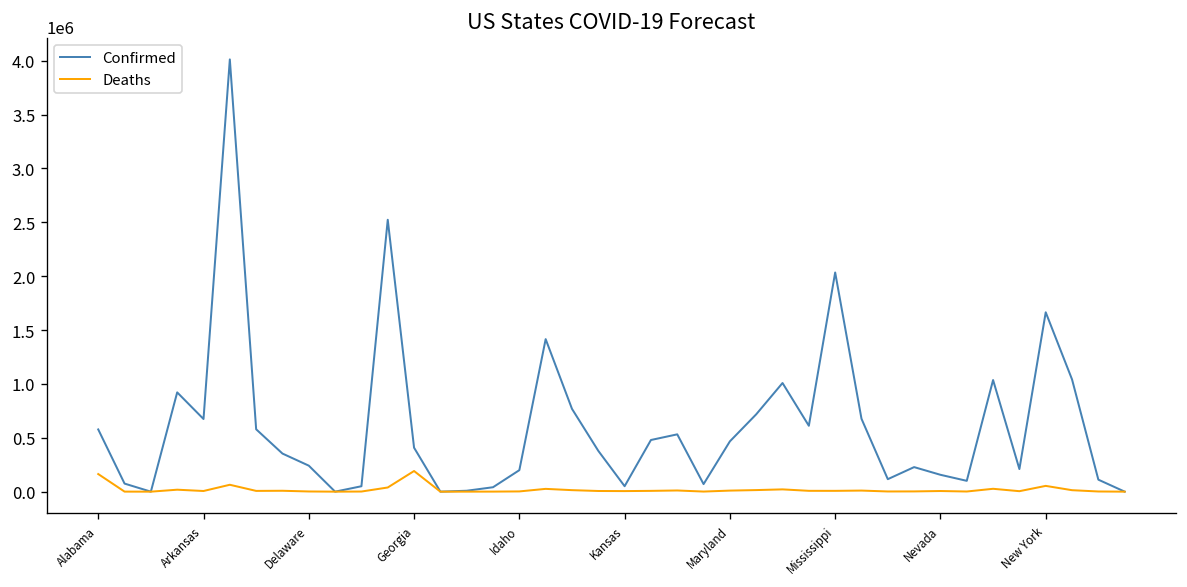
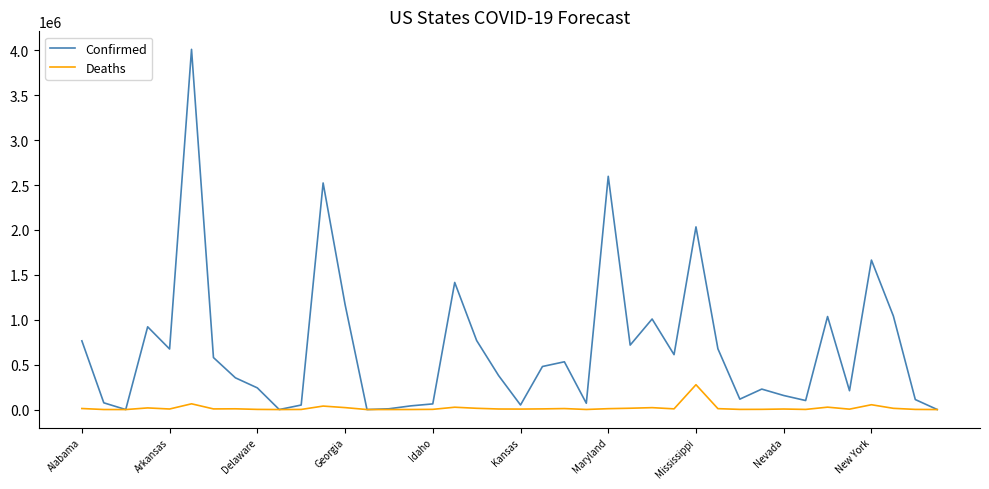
  {
    "Confirmed": {
-     "Alabama": 600000,
+     "Alabama": 800000,
      "Arkansas": 700000,
      "Delaware": 200000,
-     "Georgia": 400000,
-     "Idaho": 200000,
+     "Georgia": 1200000,
+     "Idaho": 100000,
      "Kansas": 100000,
-     "Maryland": 500000,
+     "Maryland": 2600000,
      "Mississippi": 2000000,
      "Nevada": 200000,
      "New York": 1700000
    },
    "Deaths": {
-     "Alabama": 200000,
+     "Alabama": 0,
      "Arkansas": 0,
      "Delaware": 0,
-     "Georgia": 200000,
+     "Georgia": 0,
      "Idaho": 0,
      "Kansas": 0,
      "Maryland": 0,
-     "Mississippi": 0,
+     "Mississippi": 300000,
      "Nevada": 0,
      "New York": 100000
    }
  }
